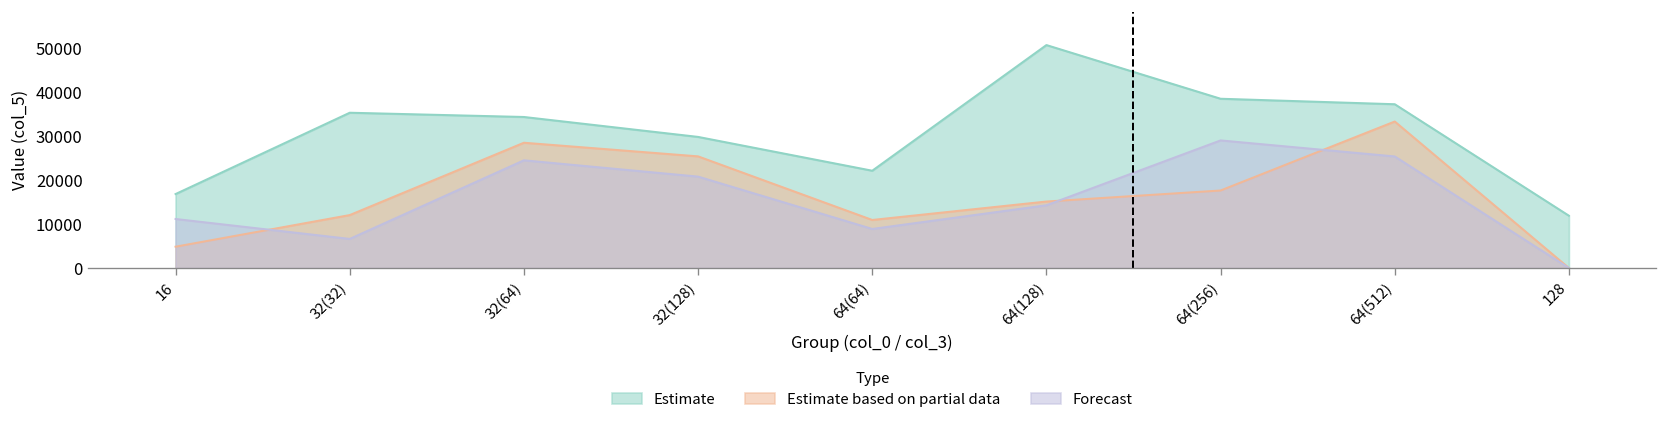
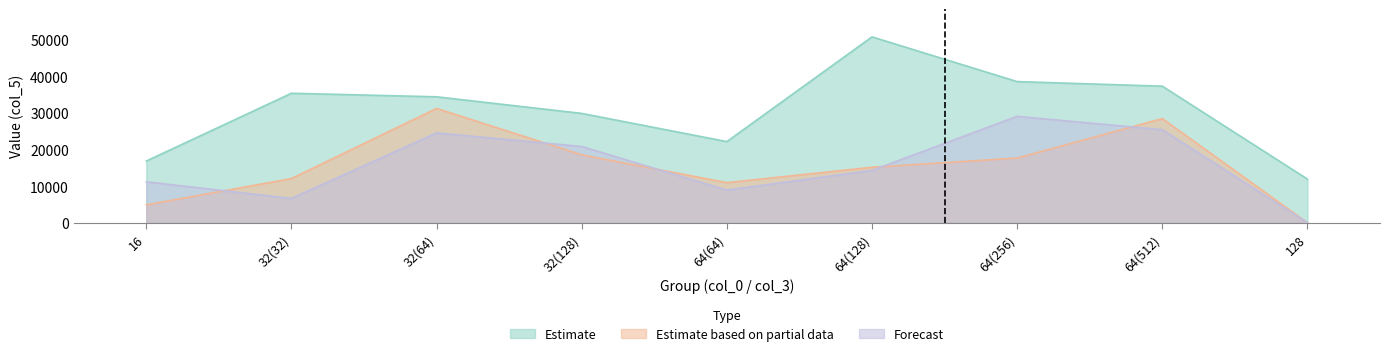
  {
    "Estimate based on partial data": {
      "16": 5000,
      "32(32)": 12000,
-     "32(64)": 28000,
-     "32(128)": 25000,
+     "32(64)": 31000,
+     "32(128)": 19000,
      "64(64)": 11000,
      "64(128)": 15000,
      "64(256)": 18000,
-     "64(512)": 33000
+     "64(512)": 28000
    }
  }
